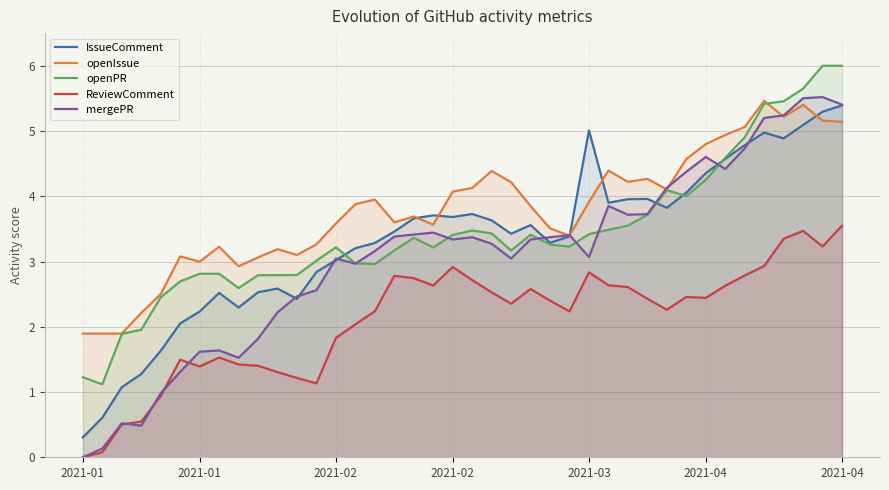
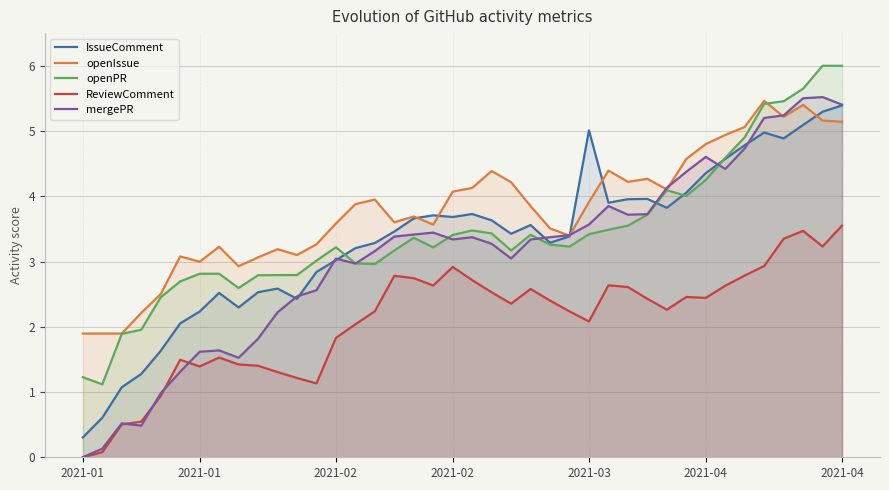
  {
    "IssueComment": {
      "2021-03": 5.0
    },
    "openIssue": {
      "2021-03": 3.9
    },
    "openPR": {
      "2021-03": 3.4
    },
    "ReviewComment": {
-     "2021-03": 2.8
+     "2021-03": 2.1
    },
    "mergePR": {
-     "2021-03": 3.1
+     "2021-03": 3.6
    }
  }
